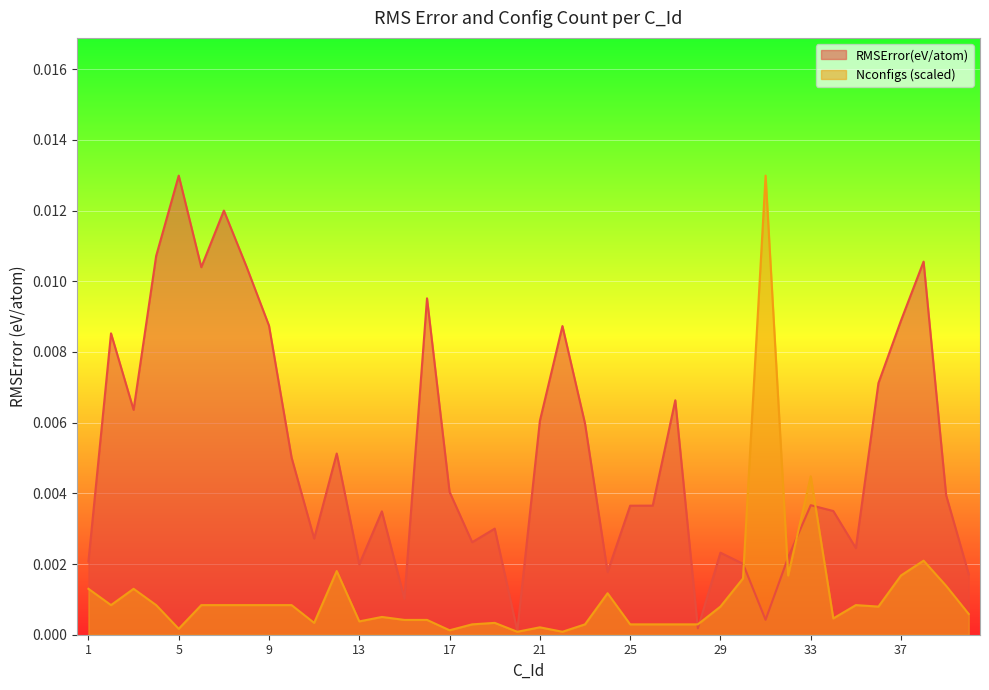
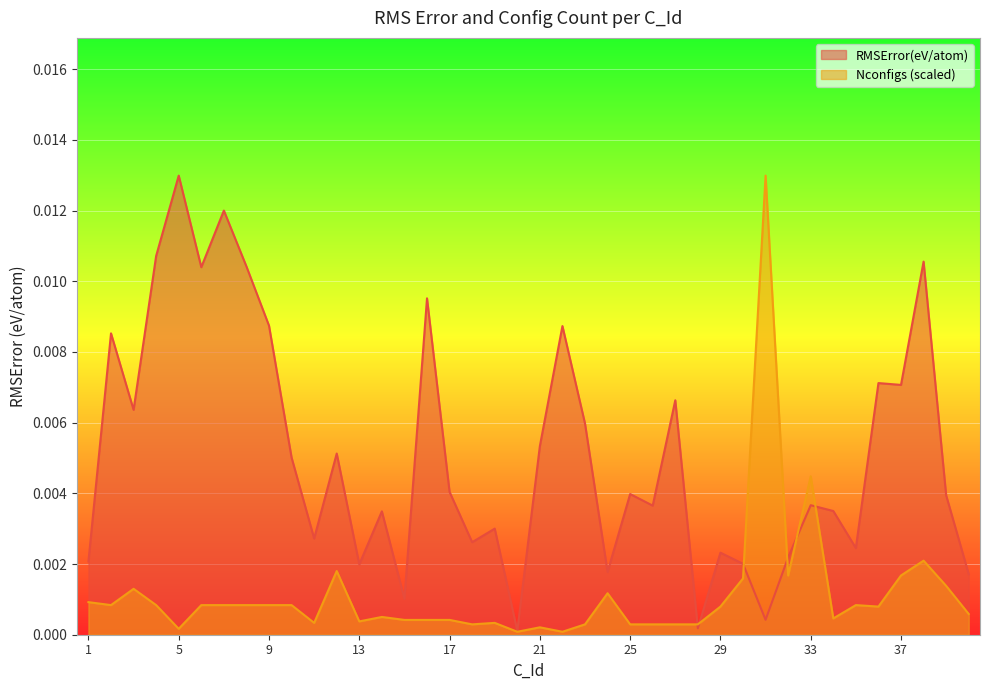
  {
    "RMSError(eV/atom)": {
      "1": 0.0021,
      "5": 0.0130,
      "9": 0.0087,
      "13": 0.0020,
      "17": 0.0040,
-     "21": 0.0060,
-     "25": 0.0037,
+     "21": 0.0053,
+     "25": 0.0040,
      "29": 0.0023,
      "33": 0.0037,
-     "37": 0.0089
+     "37": 0.0071
    },
    "Nconfigs (scaled)": {
-     "1": 0.0013,
+     "1": 0.0009,
      "5": 0.0002,
      "9": 0.0008,
      "13": 0.0004,
-     "17": 0.0001,
+     "17": 0.0004,
      "21": 0.0002,
      "25": 0.0003,
      "29": 0.0008,
      "33": 0.0045,
      "37": 0.0017
    }
  }
